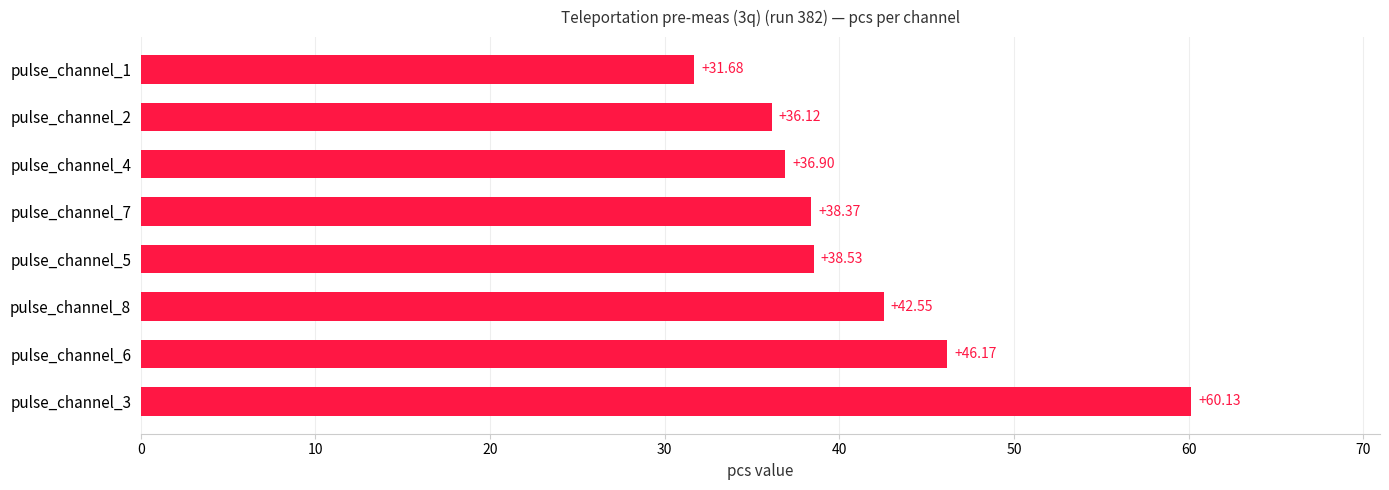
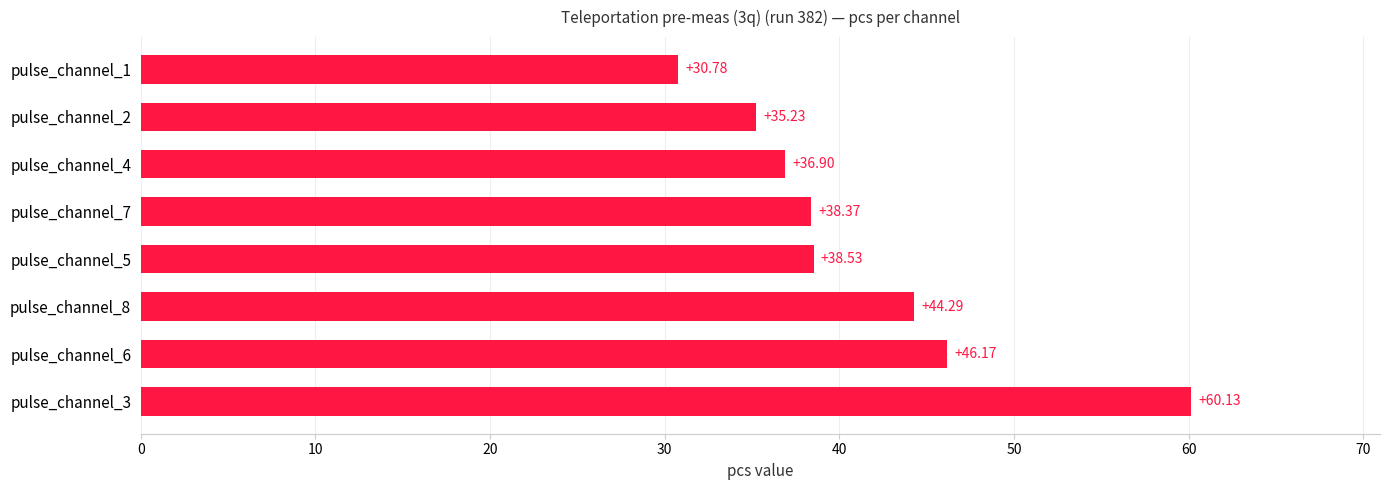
  {
-   "pulse_channel_1": "+31.68",
-   "pulse_channel_2": "+36.12",
+   "pulse_channel_1": "+30.78",
+   "pulse_channel_2": "+35.23",
    "pulse_channel_4": "+36.90",
    "pulse_channel_7": "+38.37",
    "pulse_channel_5": "+38.53",
-   "pulse_channel_8": "+42.55",
+   "pulse_channel_8": "+44.29",
    "pulse_channel_6": "+46.17",
    "pulse_channel_3": "+60.13"
  }
